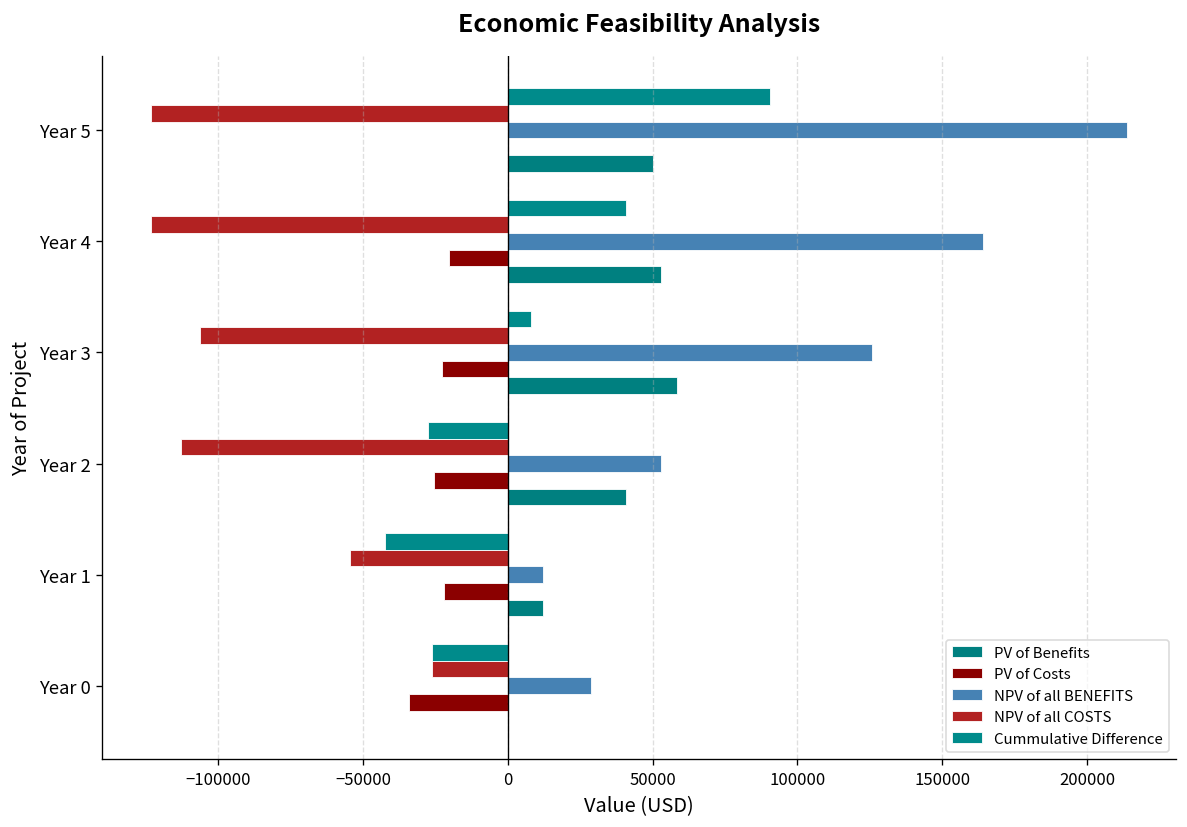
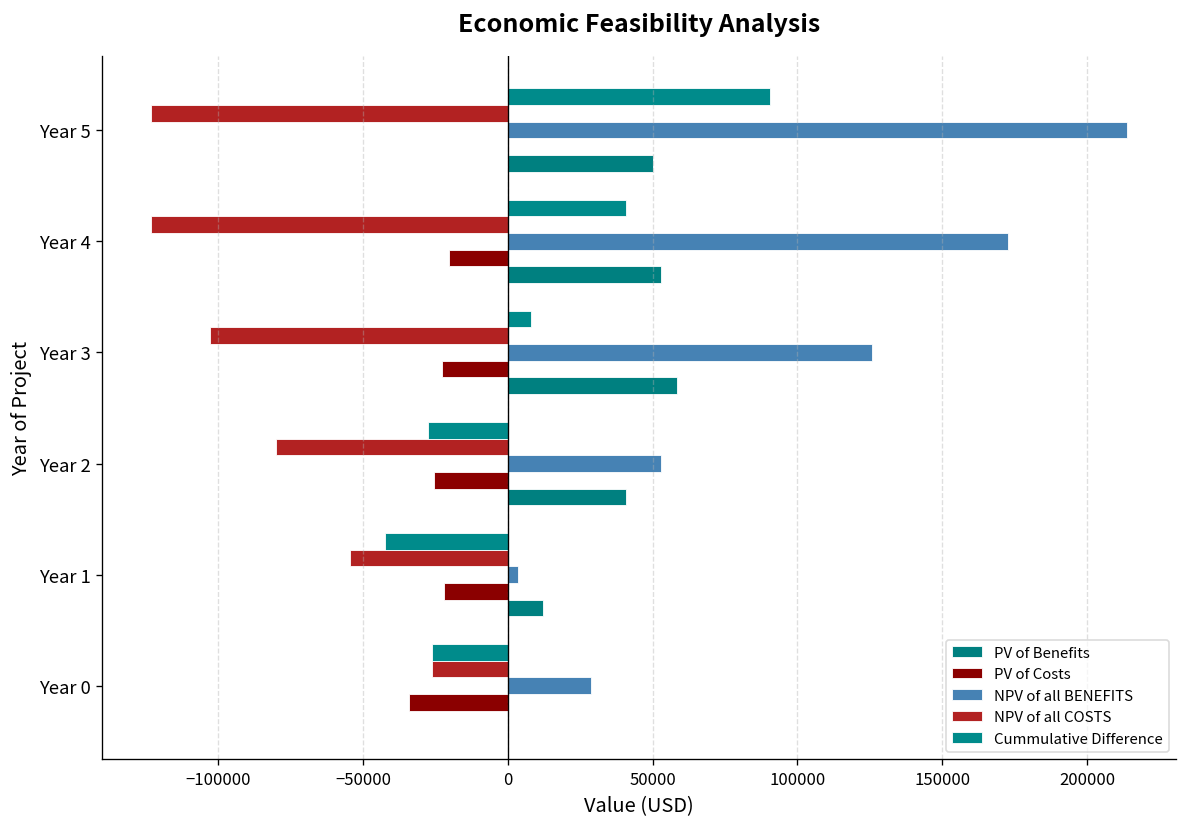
  {
    "PV of Costs": {
      "Year 5": 0,
      "Year 4": -20000,
      "Year 3": -23000,
      "Year 2": -26000,
      "Year 1": -22000,
      "Year 0": -34000
    },
    "NPV of all BENEFITS": {
      "Year 5": 214000,
-     "Year 4": 164000,
+     "Year 4": 173000,
      "Year 3": 126000,
      "Year 2": 53000,
-     "Year 1": 12000,
+     "Year 1": 3000,
      "Year 0": 29000
    },
    "NPV of all COSTS": {
      "Year 5": -123000,
      "Year 4": -123000,
-     "Year 3": -106000,
-     "Year 2": -113000,
+     "Year 3": -103000,
+     "Year 2": -80000,
      "Year 1": -55000,
      "Year 0": -26000
    }
  }
